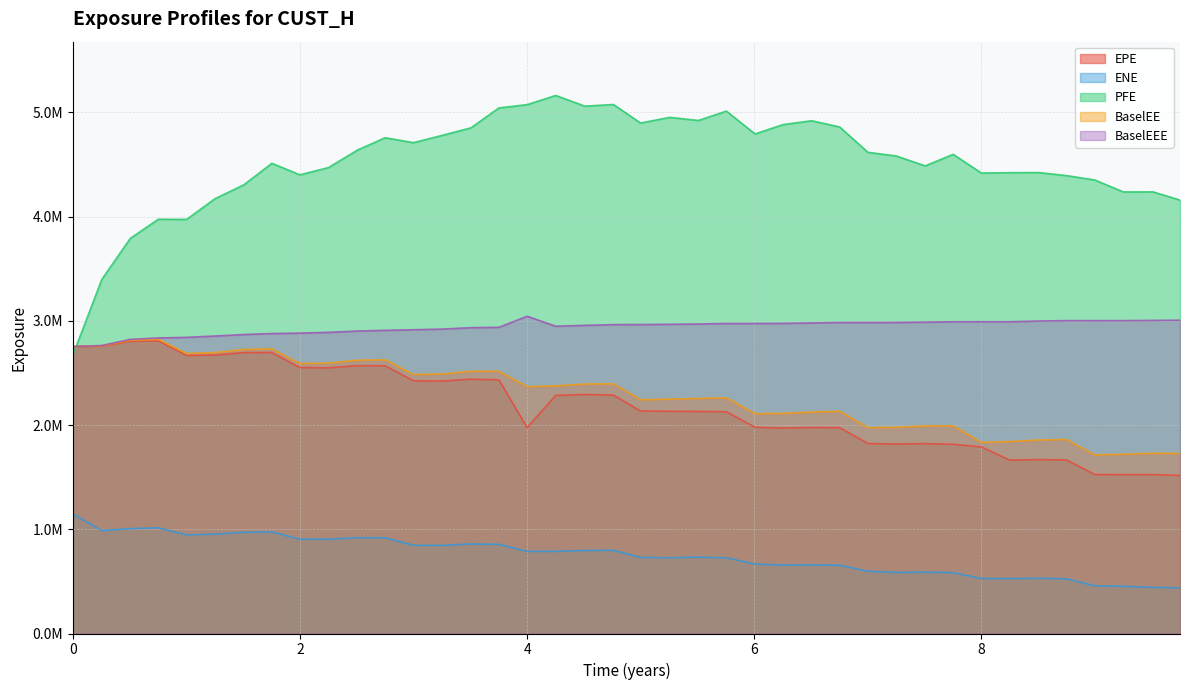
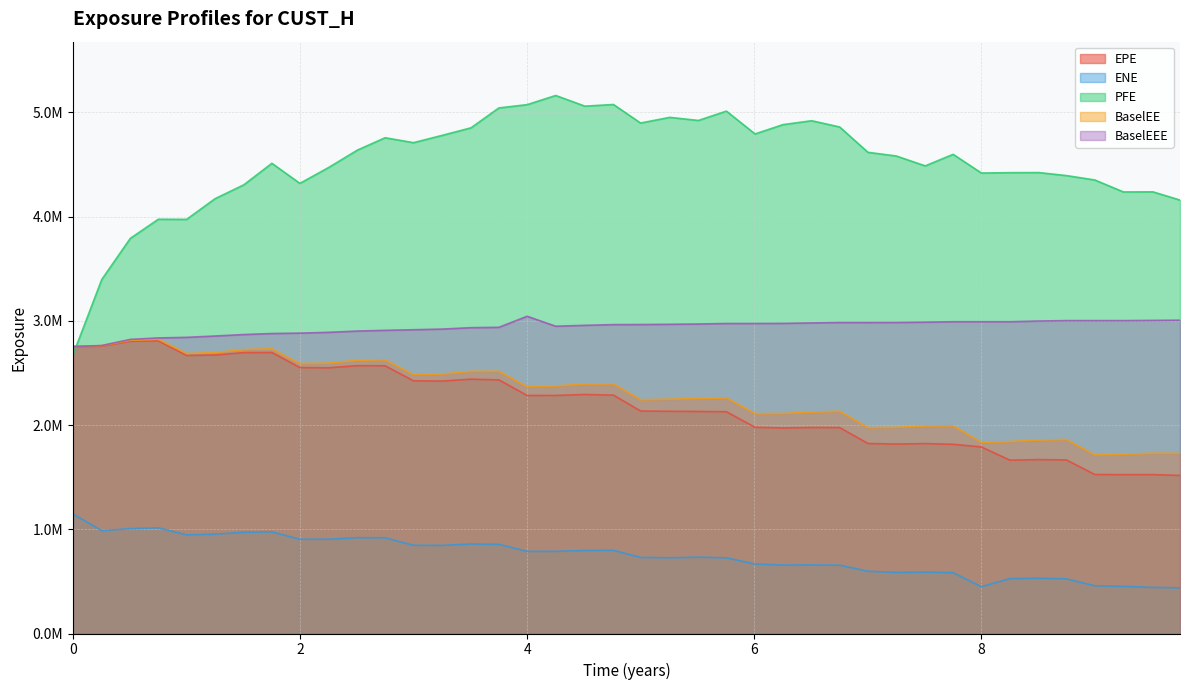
  {
    "EPE": {
      "2": 2550000,
-     "4": 1980000,
+     "4": 2280000,
      "8": 1790000
    },
    "ENE": {
      "0": 1150000,
      "2": 900000,
      "4": 790000,
-     "8": 530000
+     "8": 450000
    },
    "PFE": {
      "0": 2670000,
-     "2": 4400000,
+     "2": 4320000,
      "4": 5070000,
      "8": 4420000
    },
    "BaselEE": {
      "2": 2590000,
      "4": 2370000,
      "8": 1830000
    },
    "BaselEEE": {
      "2": 2880000,
      "4": 3040000,
      "8": 2990000
    }
  }
